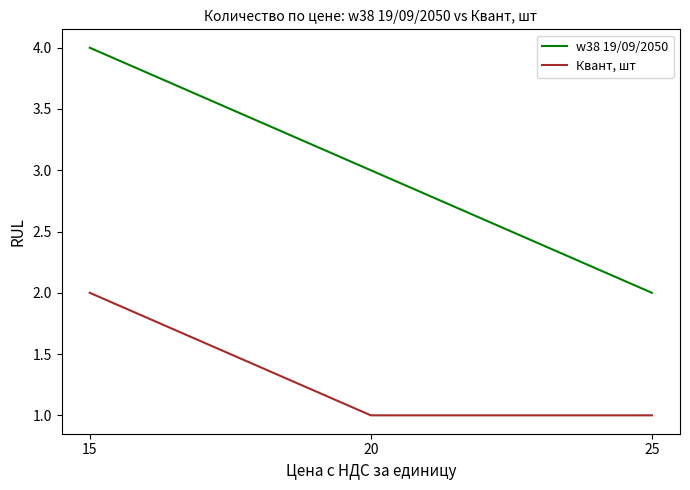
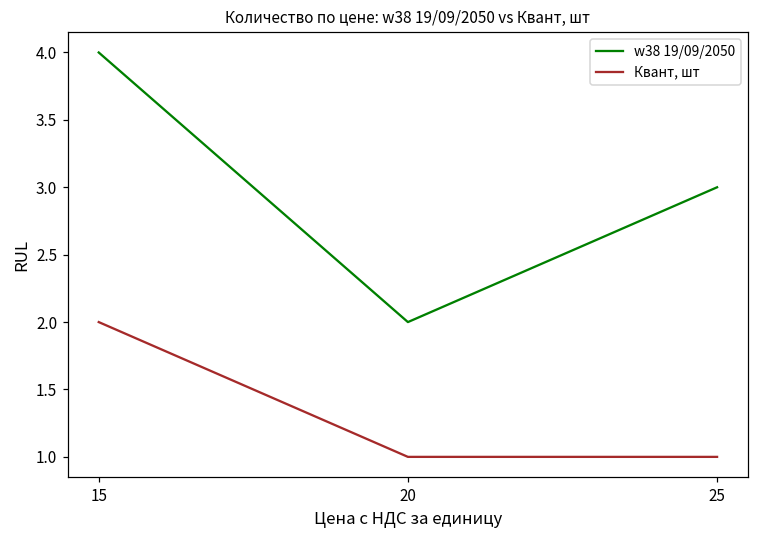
  {
    "w38 19/09/2050": {
      "15": 4,
-     "20": 3,
-     "25": 2
+     "20": 2,
+     "25": 3
    },
    "Квант, шт": {
      "15": 2,
      "20": 1,
      "25": 1
    }
  }
